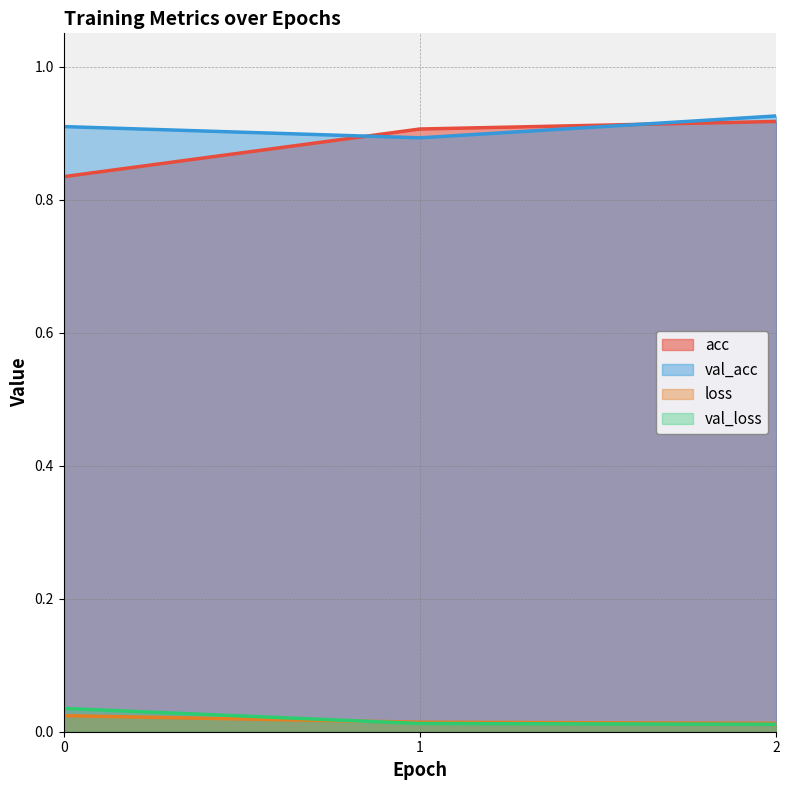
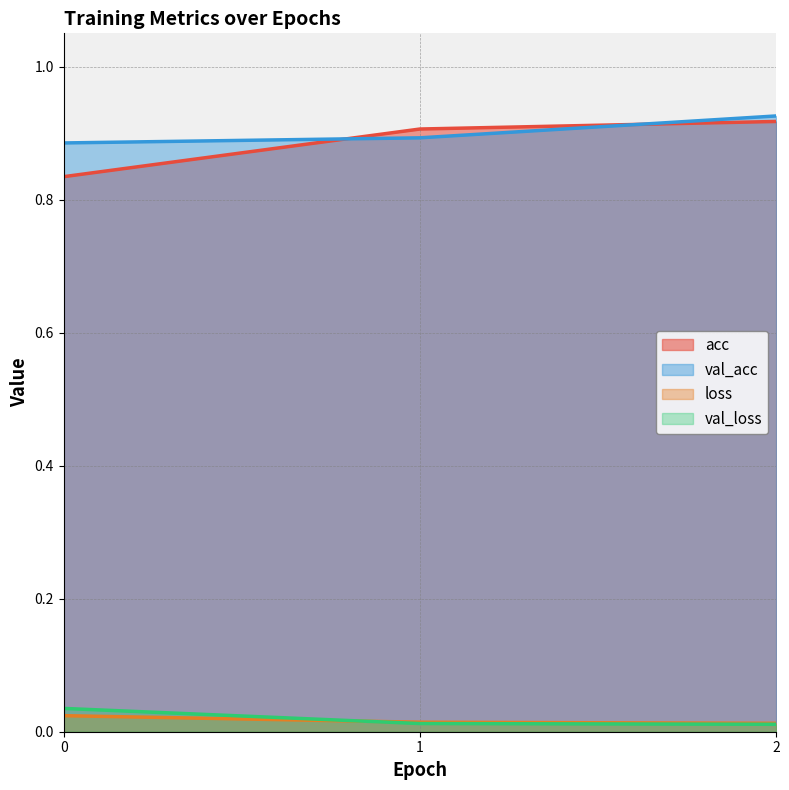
  {
    "val_acc": {
-     "0": 0.91,
+     "0": 0.89,
      "1": 0.89,
      "2": 0.93
    },
    "val_loss": {
      "0": 0.04
    }
  }
